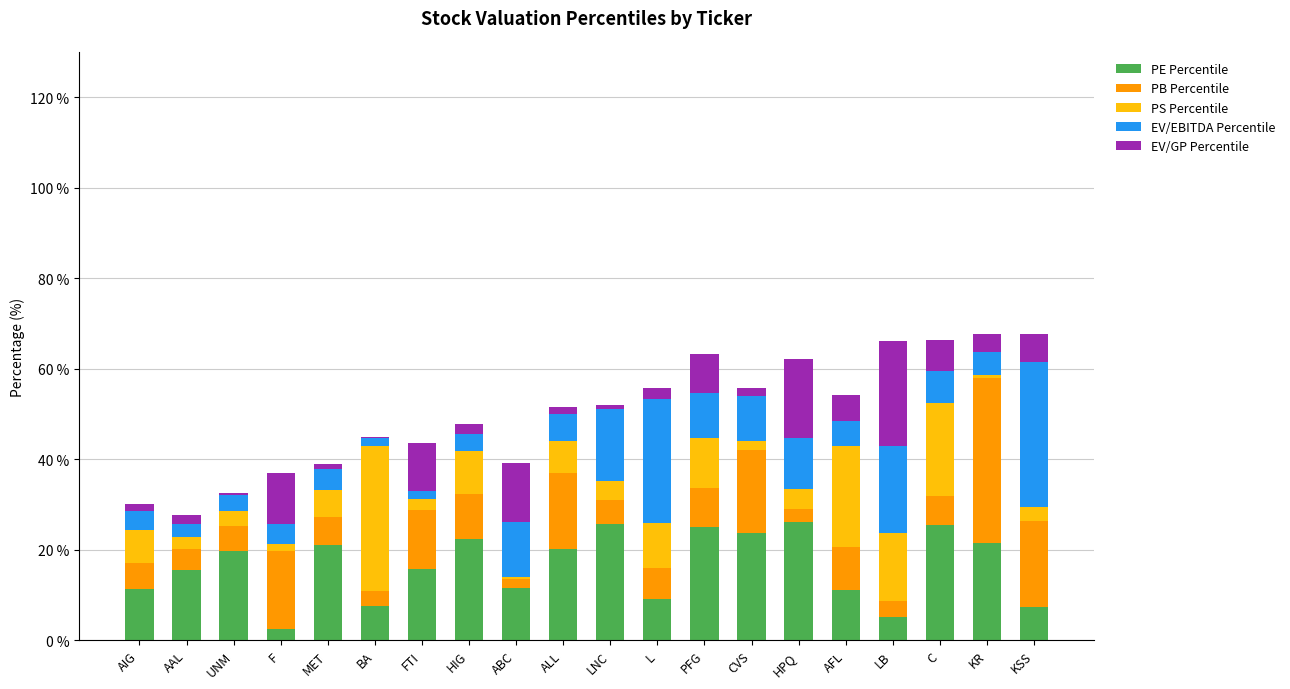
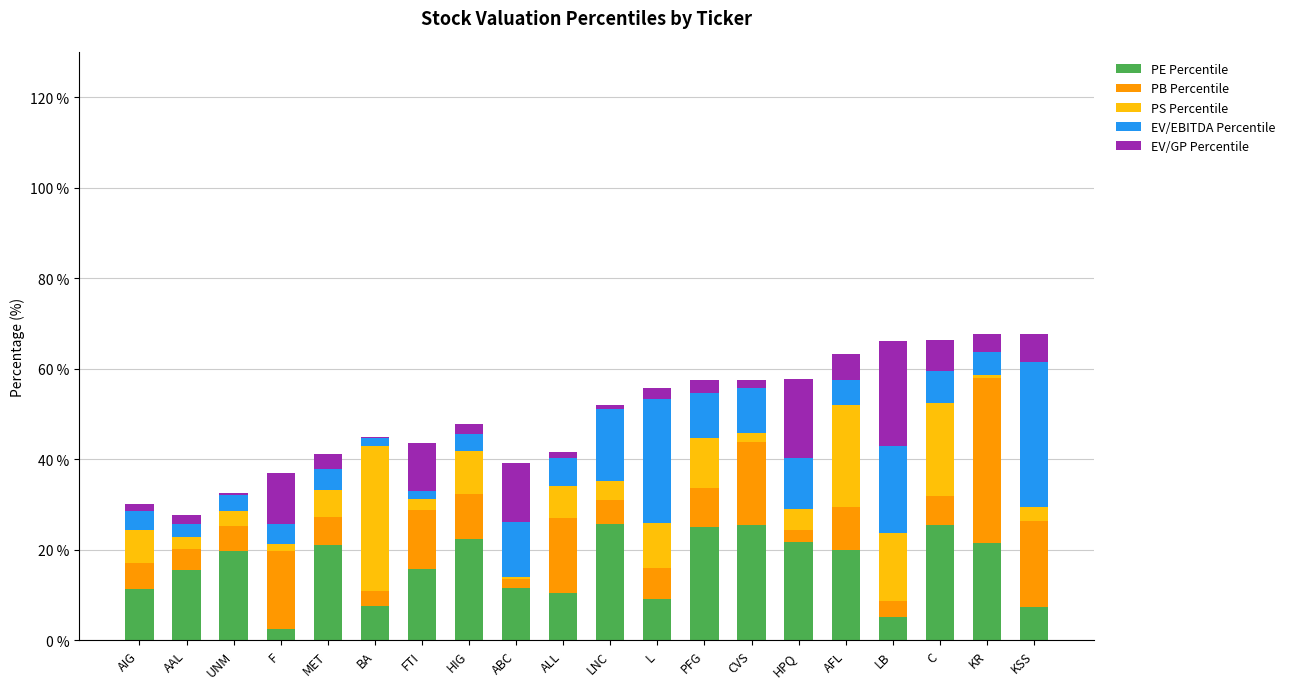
  {
    "PE Percentile": {
      "AIG": "11 %",
      "AAL": "15 %",
      "UNM": "20 %",
      "F": "2 %",
      "MET": "21 %",
      "BA": "8 %",
      "FTI": "16 %",
      "HIG": "22 %",
      "ABC": "11 %",
-     "ALL": "20 %",
+     "ALL": "10 %",
      "LNC": "26 %",
      "L": "9 %",
      "PFG": "25 %",
-     "CVS": "24 %",
-     "HPQ": "26 %",
-     "AFL": "11 %",
+     "CVS": "26 %",
+     "HPQ": "22 %",
+     "AFL": "20 %",
      "LB": "5 %",
      "C": "25 %",
      "KR": "21 %",
      "KSS": "7 %"
    },
    "EV/EBITDA Percentile": {
      "AIG": "4 %",
      "AAL": "3 %",
      "UNM": "4 %",
      "F": "4 %",
      "MET": "5 %",
      "BA": "2 %",
      "FTI": "2 %",
      "HIG": "4 %",
      "ABC": "12 %",
      "ALL": "6 %",
      "LNC": "16 %",
      "L": "27 %",
      "PFG": "10 %",
      "CVS": "10 %",
      "HPQ": "11 %",
      "AFL": "6 %",
      "LB": "19 %",
      "C": "7 %",
      "KR": "5 %",
      "KSS": "32 %"
    },
    "EV/GP Percentile": {
      "AIG": "2 %",
      "AAL": "2 %",
      "F": "11 %",
-     "MET": "1 %",
+     "MET": "3 %",
      "FTI": "10 %",
      "HIG": "2 %",
      "ABC": "13 %",
      "ALL": "1 %",
      "LNC": "1 %",
      "L": "2 %",
-     "PFG": "9 %",
+     "PFG": "3 %",
      "CVS": "2 %",
      "HPQ": "17 %",
      "AFL": "6 %",
      "LB": "23 %",
      "C": "7 %",
      "KR": "4 %",
      "KSS": "6 %"
    }
  }
